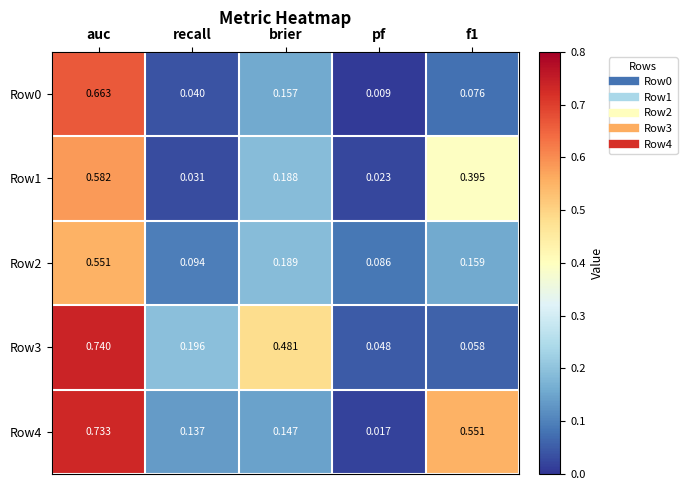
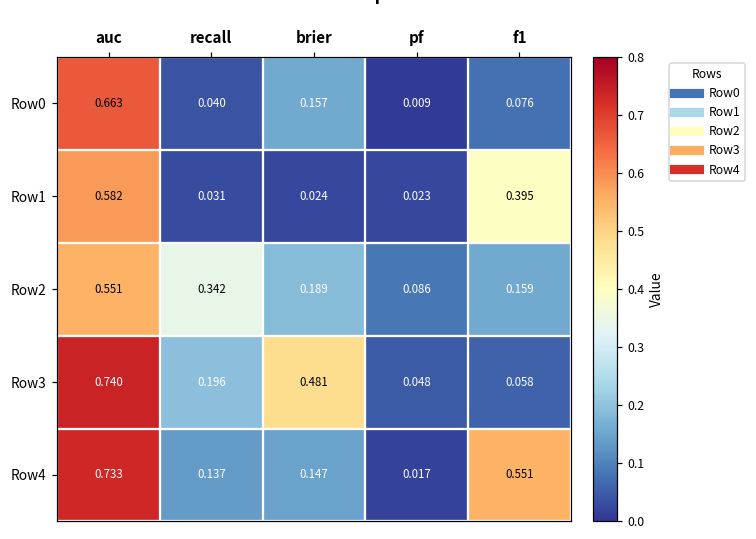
  {
    "Row0": {
      "auc": 0.663,
      "recall": 0.040,
      "brier": 0.157,
      "pf": 0.009,
      "f1": 0.076
    },
    "Row1": {
      "auc": 0.582,
      "recall": 0.031,
-     "brier": 0.188,
+     "brier": 0.024,
      "pf": 0.023,
      "f1": 0.395
    },
    "Row2": {
      "auc": 0.551,
-     "recall": 0.094,
+     "recall": 0.342,
      "brier": 0.189,
      "pf": 0.086,
      "f1": 0.159
    },
    "Row3": {
      "auc": 0.740,
      "recall": 0.196,
      "brier": 0.481,
      "pf": 0.048,
      "f1": 0.058
    },
    "Row4": {
      "auc": 0.733,
      "recall": 0.137,
      "brier": 0.147,
      "pf": 0.017,
      "f1": 0.551
    }
  }
